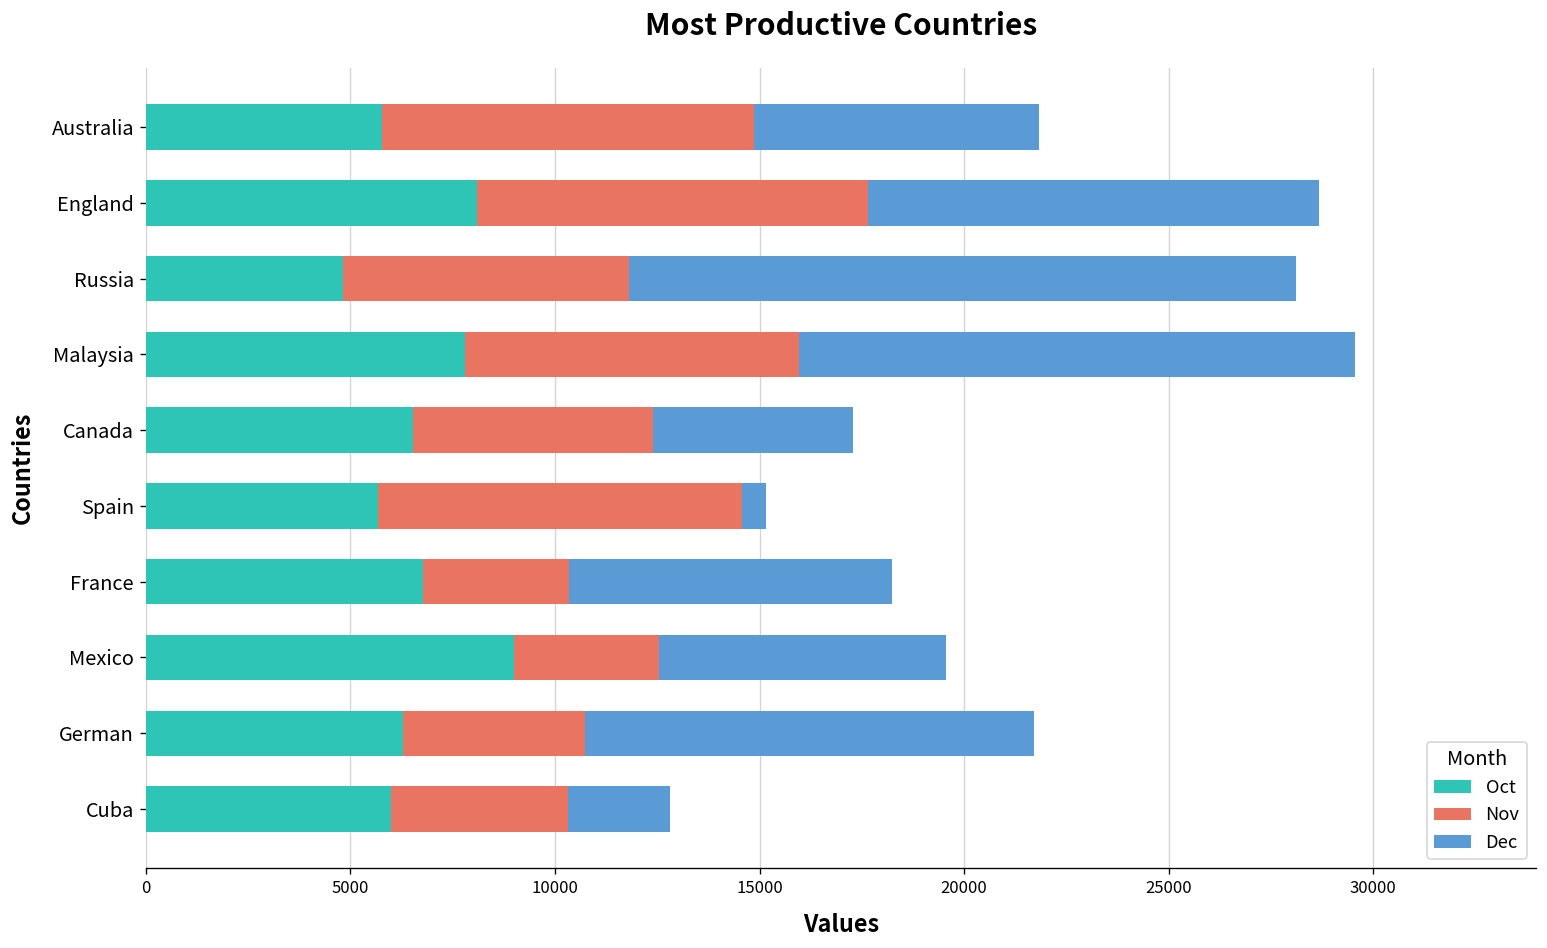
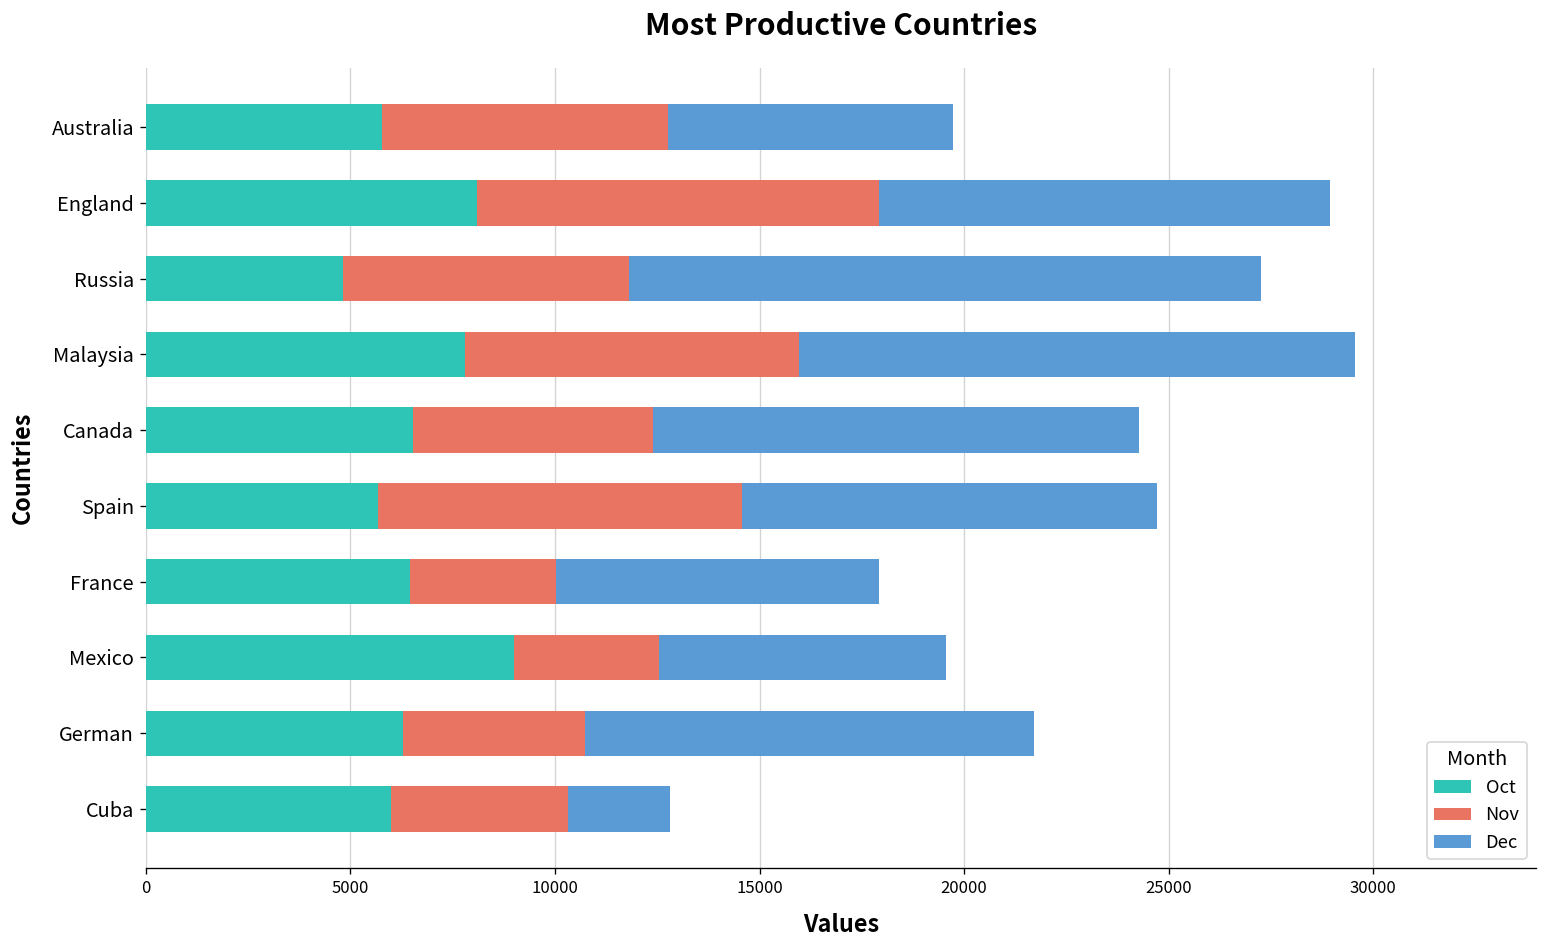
  {
    "Oct": {
      "Australia": 5800,
      "England": 8100,
      "Russia": 4800,
      "Malaysia": 7800,
      "Canada": 6500,
      "Spain": 5700,
-     "France": 6800,
+     "France": 6500,
      "Mexico": 9000,
      "German": 6300,
      "Cuba": 6000
    },
    "Nov": {
-     "Australia": 9100,
-     "England": 9600,
+     "Australia": 7000,
+     "England": 9800,
      "Russia": 7000,
      "Malaysia": 8200,
      "Canada": 5900,
      "Spain": 8900,
      "France": 3600,
      "Mexico": 3500,
      "German": 4400,
      "Cuba": 4300
    },
    "Dec": {
      "Australia": 7000,
      "England": 11000,
-     "Russia": 16300,
+     "Russia": 15400,
      "Malaysia": 13600,
-     "Canada": 4900,
-     "Spain": 600,
+     "Canada": 11900,
+     "Spain": 10200,
      "France": 7900,
      "Mexico": 7000,
      "German": 11000,
      "Cuba": 2500
    }
  }
